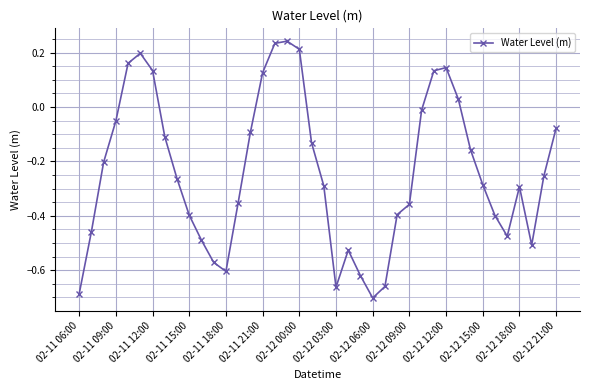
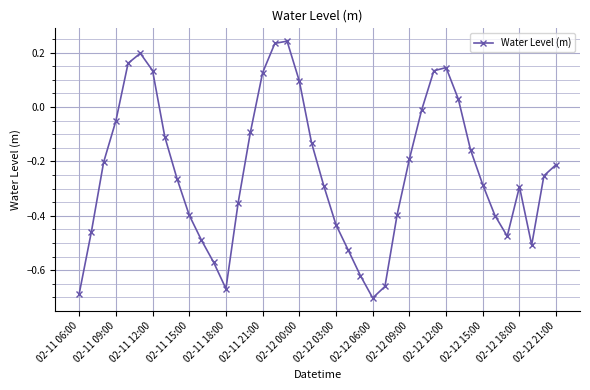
  {
    "02-11 06:00": -0.69,
    "02-11 09:00": -0.05,
    "02-11 12:00": 0.13,
    "02-11 15:00": -0.40,
-   "02-11 18:00": -0.60,
+   "02-11 18:00": -0.67,
    "02-11 21:00": 0.13,
-   "02-12 00:00": 0.21,
-   "02-12 03:00": -0.66,
+   "02-12 00:00": 0.10,
+   "02-12 03:00": -0.43,
    "02-12 06:00": -0.70,
-   "02-12 09:00": -0.36,
+   "02-12 09:00": -0.19,
    "02-12 12:00": 0.14,
    "02-12 15:00": -0.29,
    "02-12 18:00": -0.29,
-   "02-12 21:00": -0.08
+   "02-12 21:00": -0.21
  }
